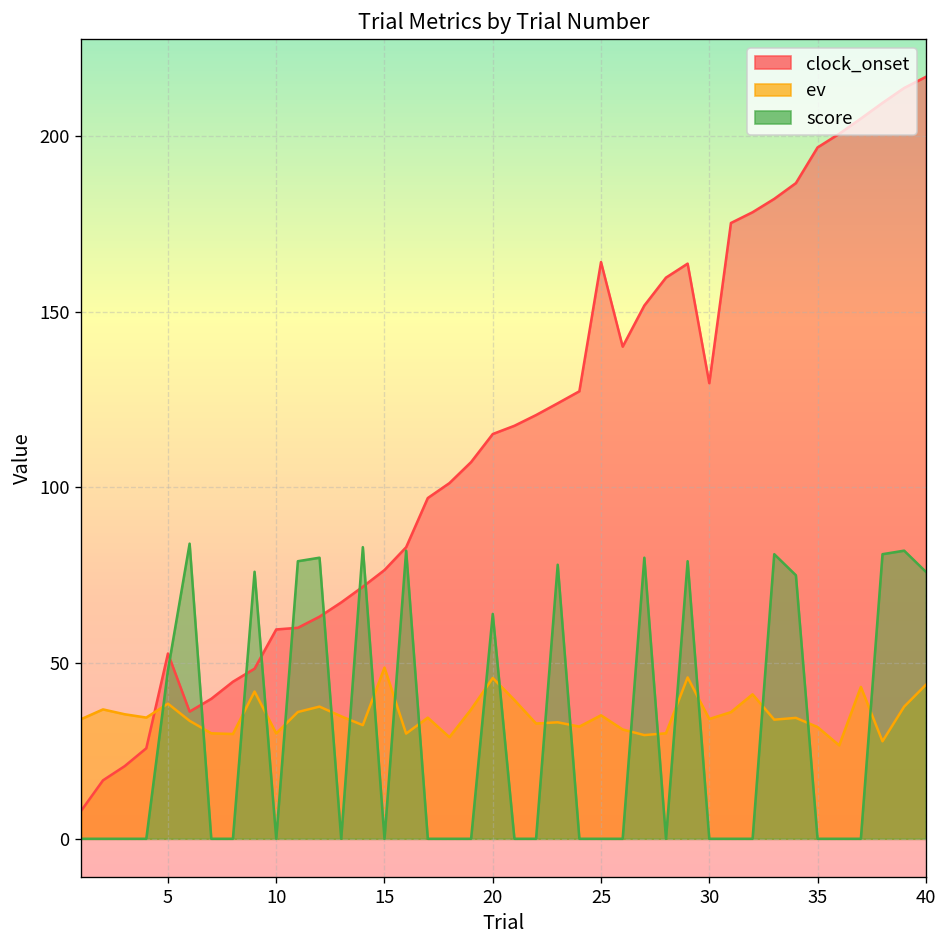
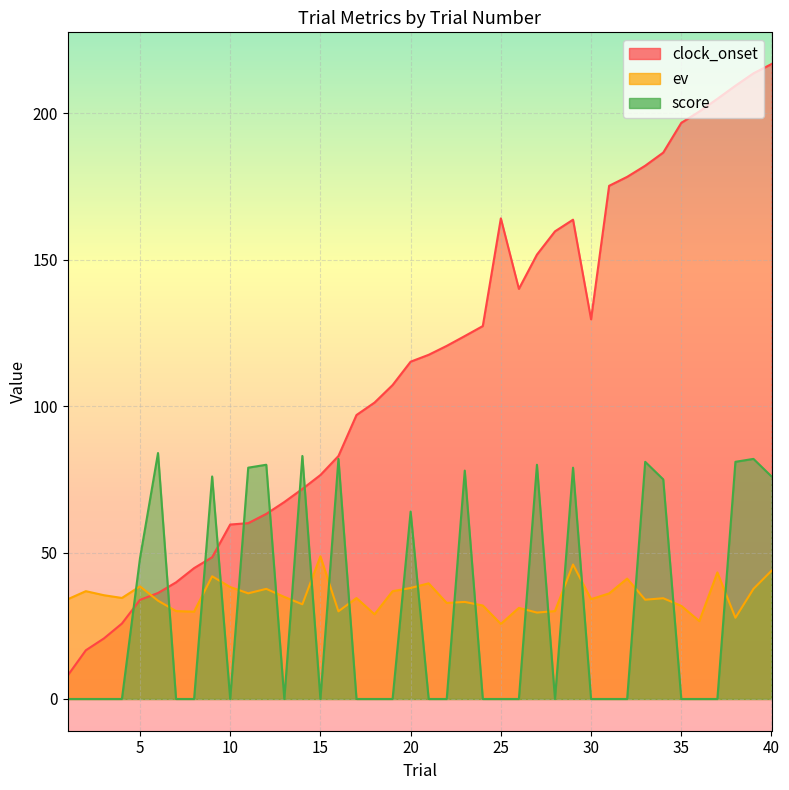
  {
    "clock_onset": {
-     "5": 53,
+     "5": 34,
      "10": 60,
      "15": 76,
      "20": 115,
      "25": 164,
      "30": 130,
      "35": 197,
      "40": 217
    },
    "ev": {
      "5": 38,
-     "10": 30,
+     "10": 38,
      "15": 49,
-     "20": 46,
-     "25": 35,
+     "20": 38,
+     "25": 26,
      "30": 34,
      "35": 32,
      "40": 44
    },
    "score": {
      "5": 48,
      "10": 0,
      "15": 0,
      "20": 64,
      "25": 0,
      "30": 0,
      "35": 0,
      "40": 76
    }
  }
